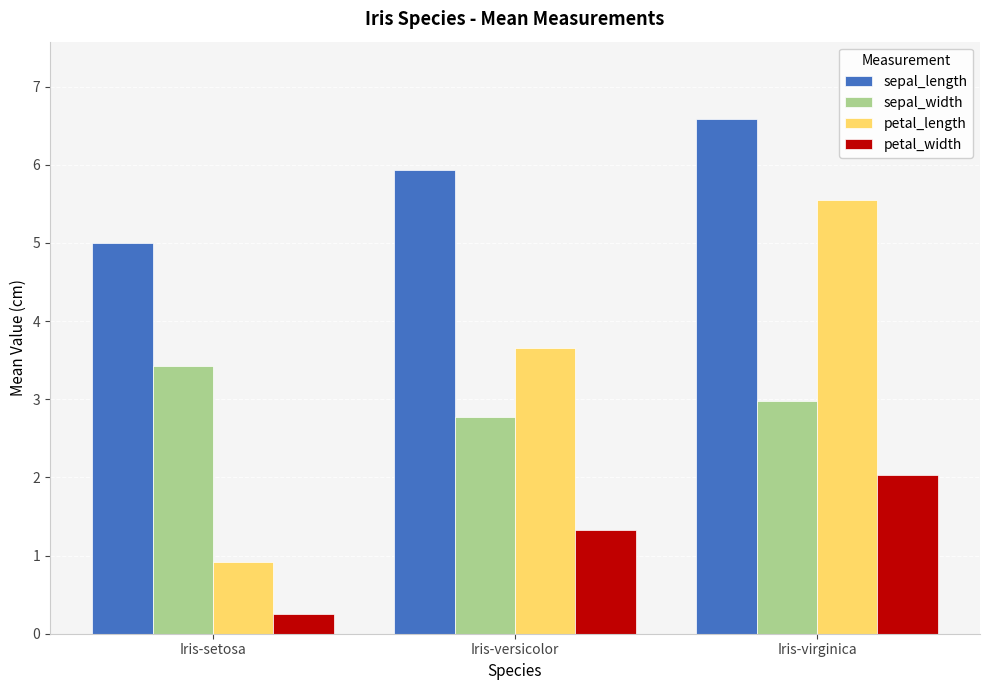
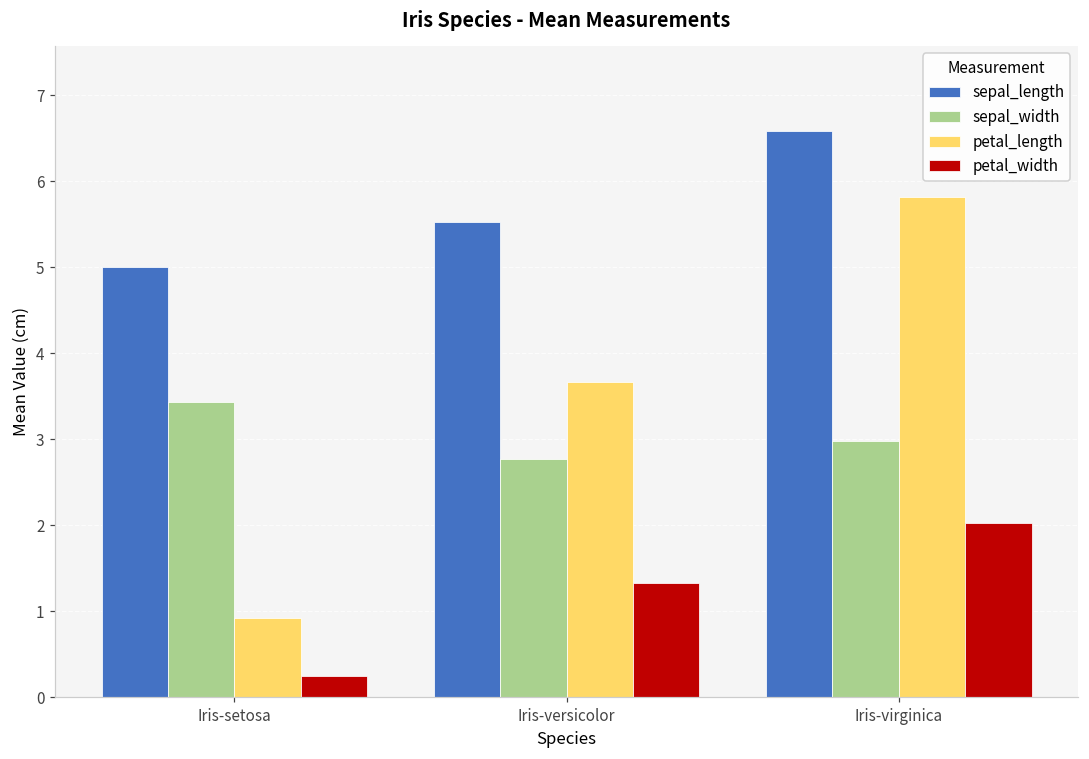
  {
    "sepal_length": {
      "Iris-setosa": 5.0,
-     "Iris-versicolor": 5.9,
+     "Iris-versicolor": 5.5,
      "Iris-virginica": 6.6
    },
    "sepal_width": {
      "Iris-setosa": 3.4,
      "Iris-versicolor": 2.8,
      "Iris-virginica": 3.0
    },
    "petal_length": {
      "Iris-setosa": 0.9,
      "Iris-versicolor": 3.7,
-     "Iris-virginica": 5.6
+     "Iris-virginica": 5.8
    },
    "petal_width": {
      "Iris-setosa": 0.2,
      "Iris-versicolor": 1.3,
      "Iris-virginica": 2.0
    }
  }
